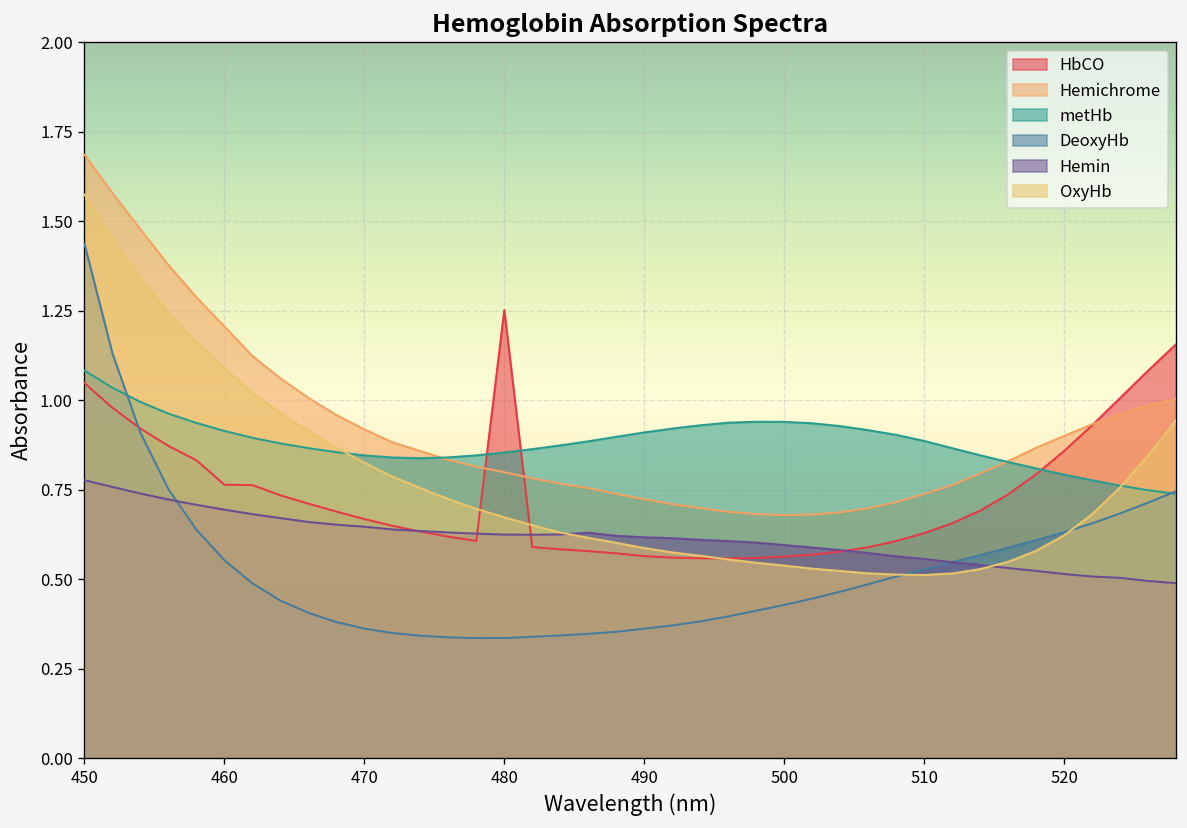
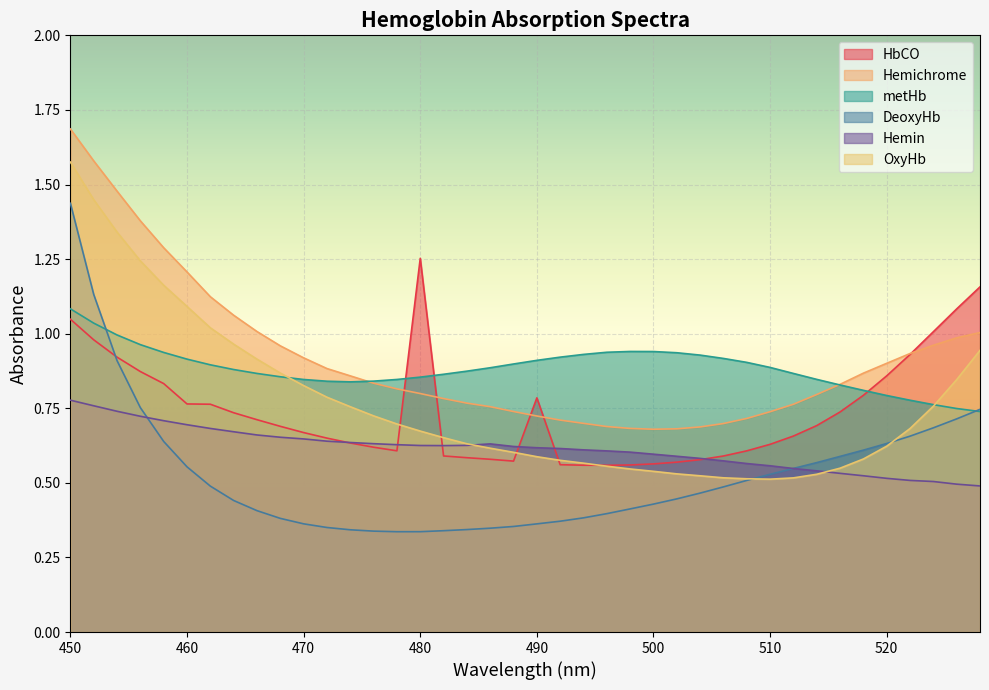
  {
    "HbCO": {
      "450": 1.05,
      "460": 0.76,
      "470": 0.67,
      "480": 1.25,
-     "490": 0.57,
+     "490": 0.78,
      "500": 0.56,
      "510": 0.63,
      "520": 0.86
    }
  }
